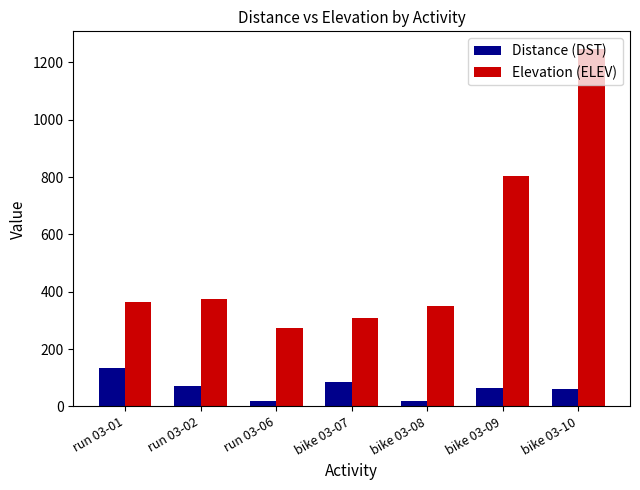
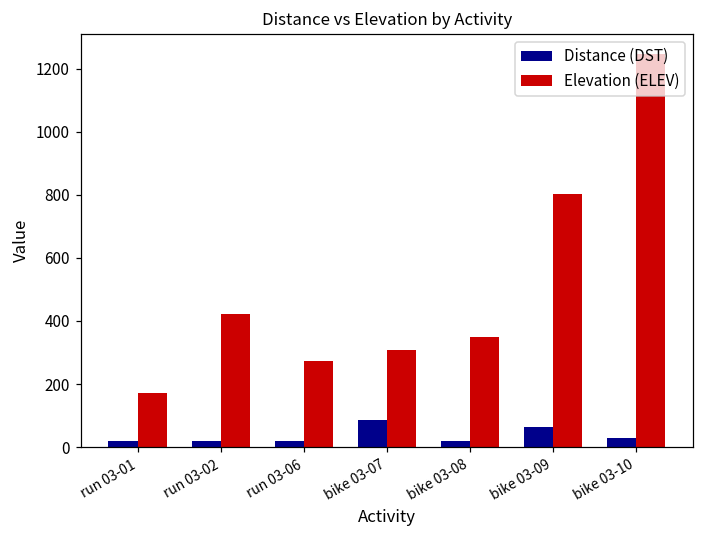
  {
    "Distance (DST)": {
-     "run 03-01": 140,
-     "run 03-02": 70,
+     "run 03-01": 20,
+     "run 03-02": 20,
      "run 03-06": 20,
      "bike 03-07": 90,
      "bike 03-08": 20,
      "bike 03-09": 60,
-     "bike 03-10": 60
+     "bike 03-10": 30
    },
    "Elevation (ELEV)": {
-     "run 03-01": 360,
-     "run 03-02": 380,
+     "run 03-01": 170,
+     "run 03-02": 420,
      "run 03-06": 270,
      "bike 03-07": 310,
      "bike 03-08": 350,
      "bike 03-09": 800
    }
  }
